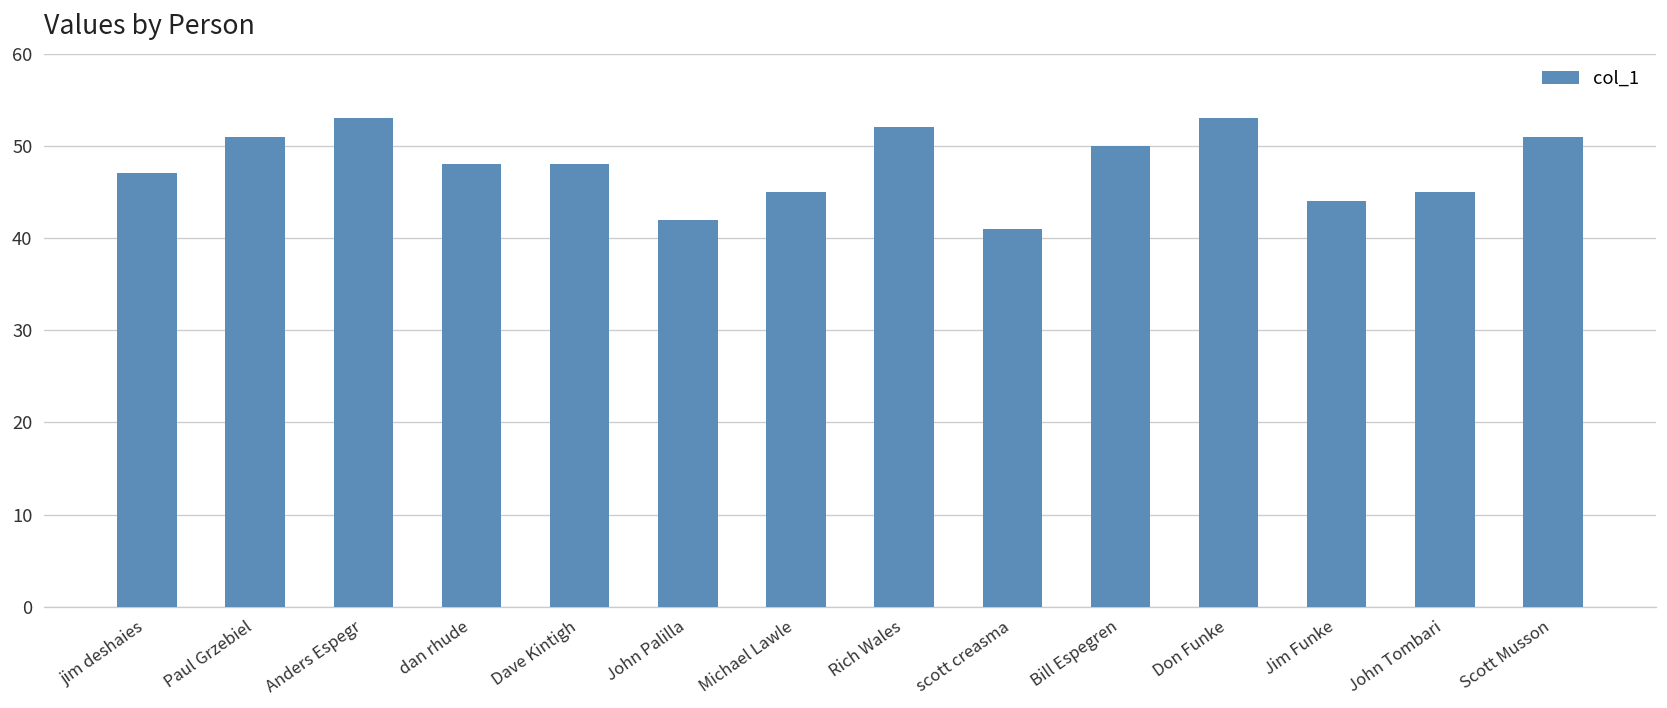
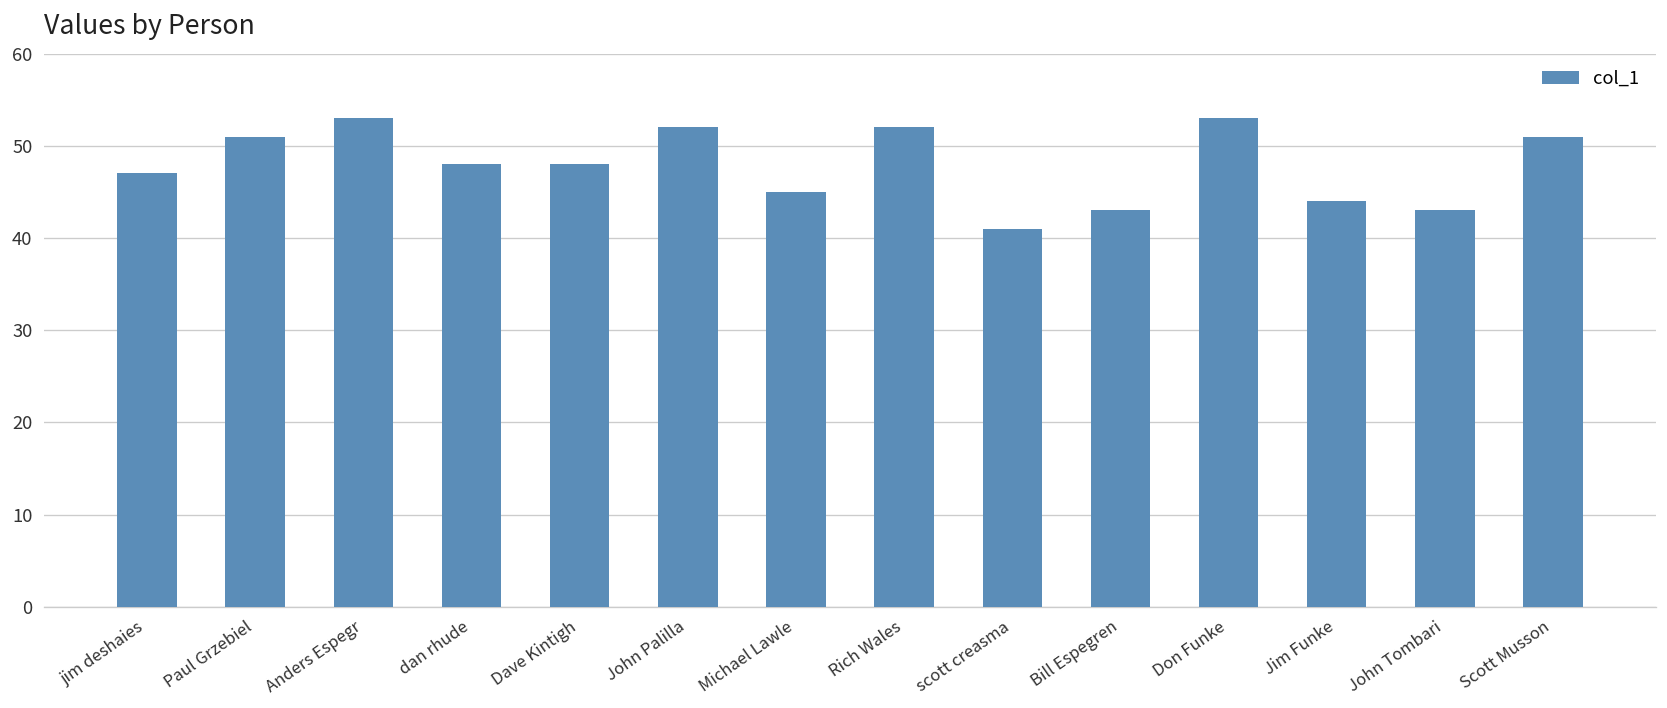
  {
    "jim deshaies": 47,
    "Paul Grzebiel": 51,
    "Anders Espegr": 53,
    "dan rhude": 48,
    "Dave Kintigh": 48,
-   "John Palilla": 42,
+   "John Palilla": 52,
    "Michael Lawle": 45,
    "Rich Wales": 52,
    "scott creasma": 41,
-   "Bill Espegren": 50,
+   "Bill Espegren": 43,
    "Don Funke": 53,
    "Jim Funke": 44,
-   "John Tombari": 45,
+   "John Tombari": 43,
    "Scott Musson": 51
  }
